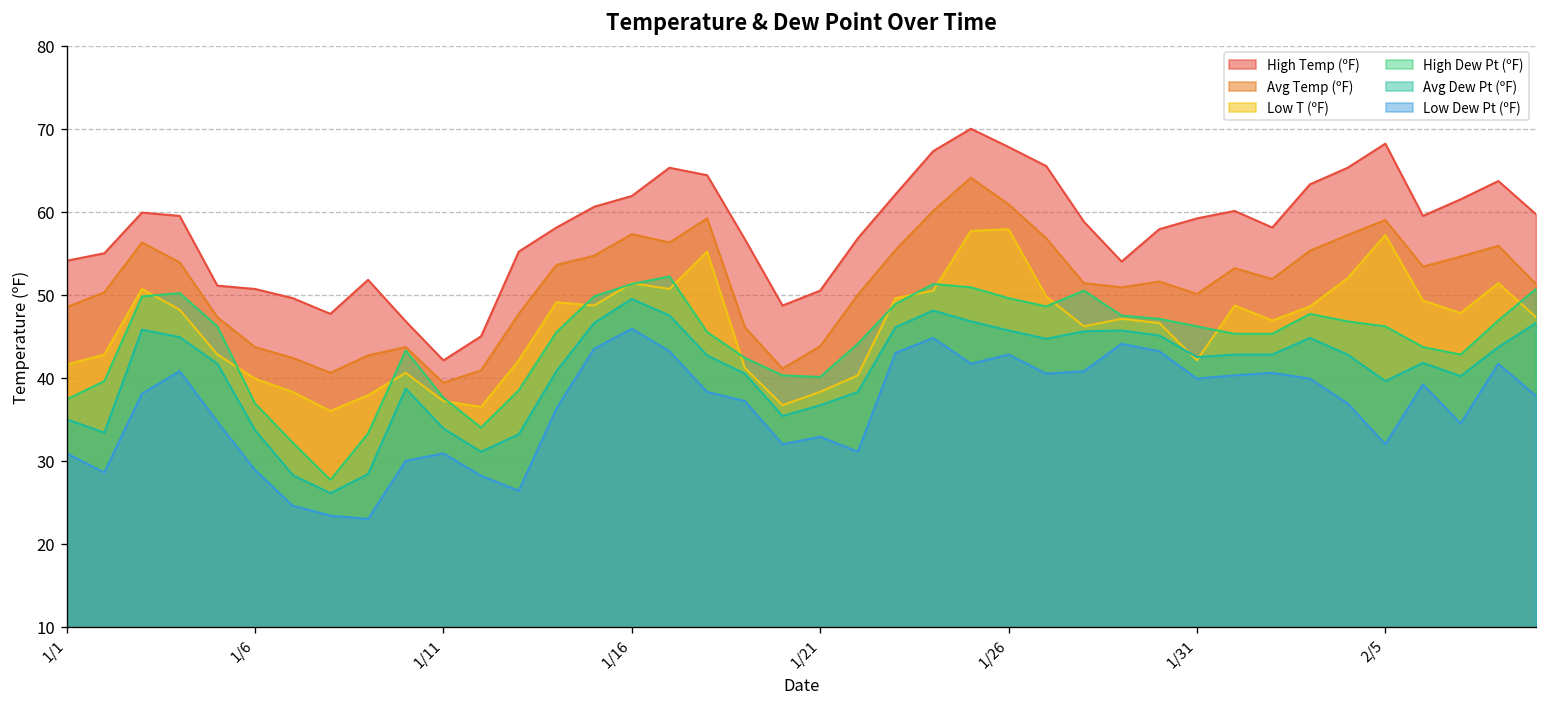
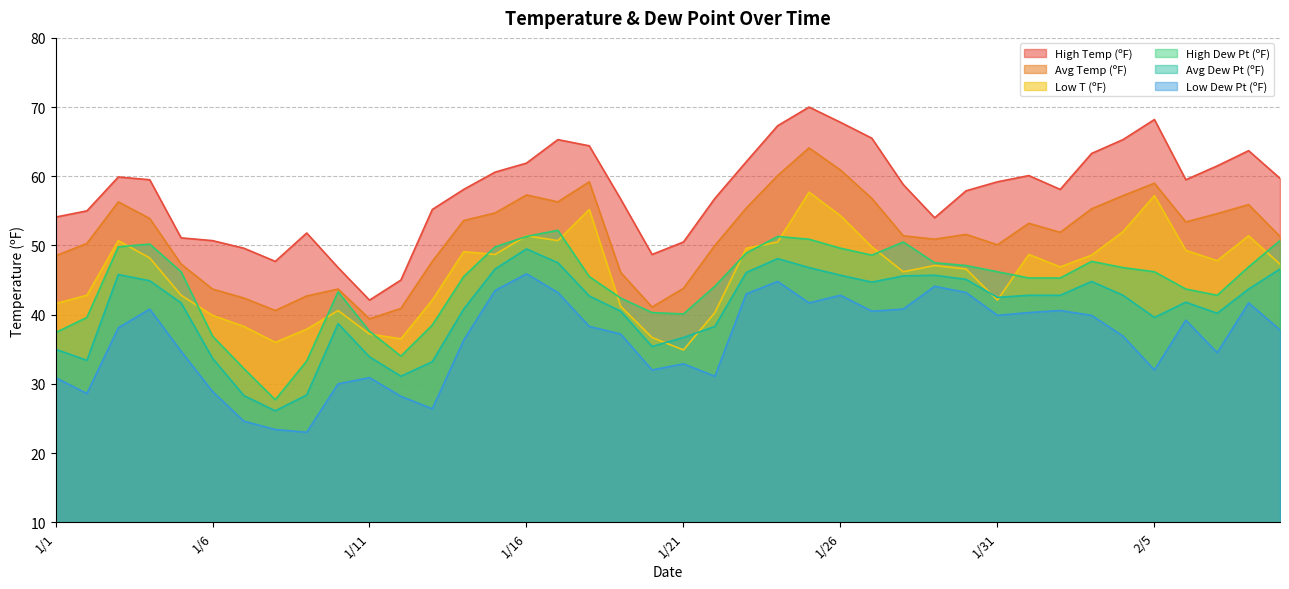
  {
    "Low T (ºF)": {
      "1/1": 42,
      "1/6": 40,
      "1/11": 37,
-     "1/21": 38,
-     "1/26": 58,
+     "1/21": 35,
+     "1/26": 54,
      "1/31": 42,
      "2/5": 57
    }
  }
